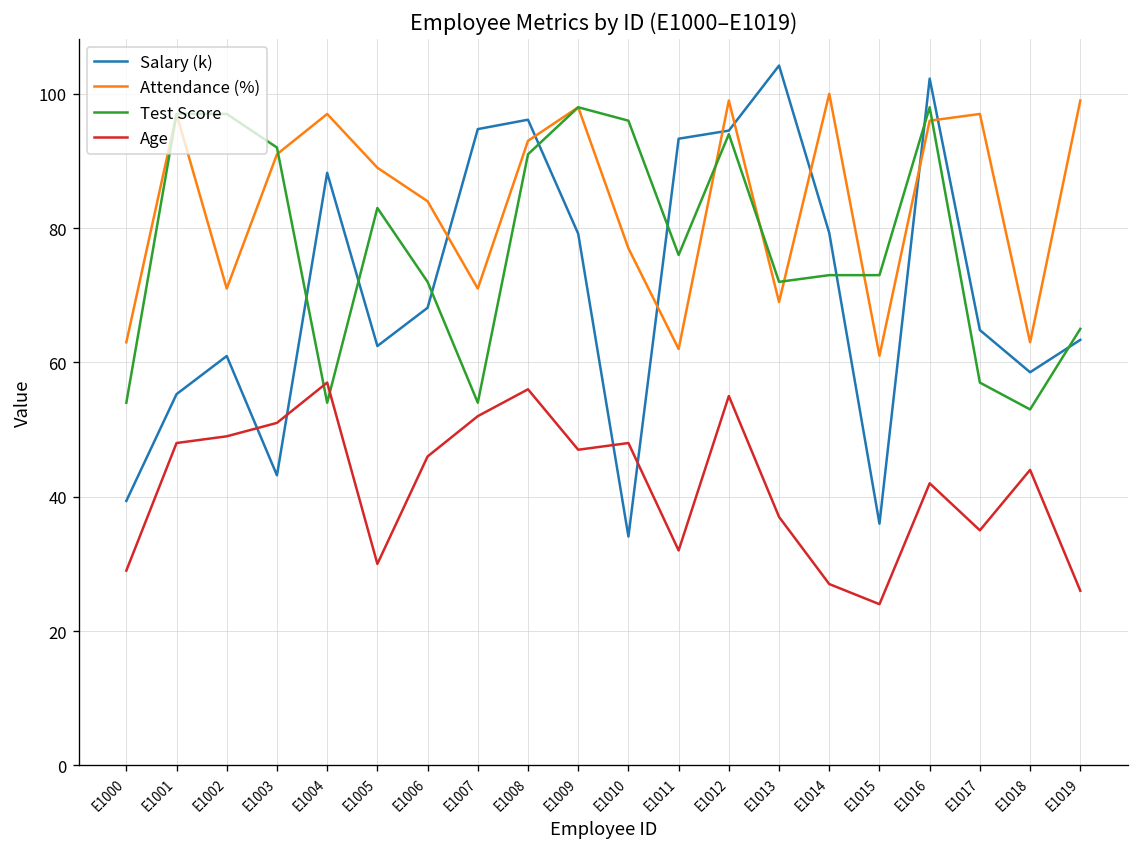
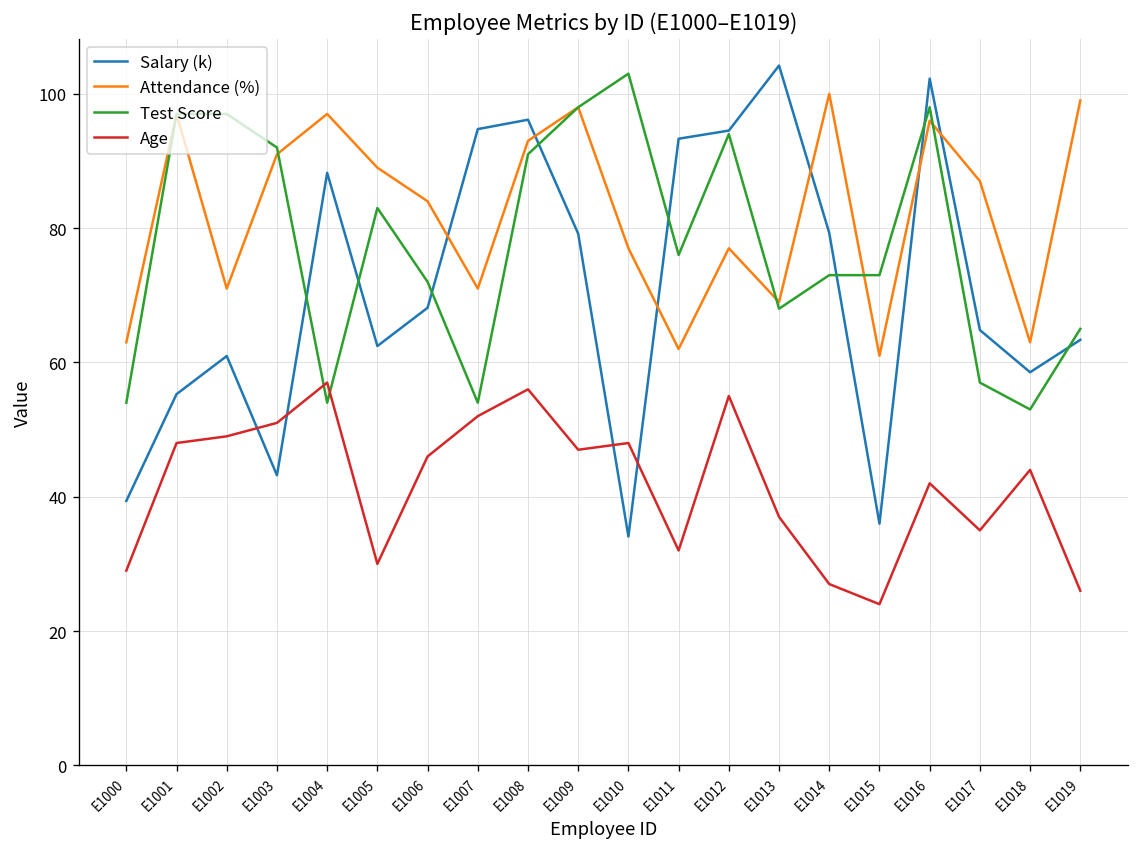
  {
    "Salary (k)": {
      "E1000": 39,
      "E1001": 55,
      "E1002": 61,
      "E1003": 43,
      "E1004": 88,
      "E1005": 62,
      "E1006": 68,
      "E1007": 95,
      "E1008": 96,
      "E1009": 79,
      "E1010": 34,
      "E1011": 93,
      "E1012": 95,
      "E1013": 104,
      "E1014": 79,
      "E1015": 36,
      "E1016": 102,
      "E1017": 65,
      "E1018": 59,
      "E1019": 63
    },
    "Attendance (%)": {
      "E1000": 63,
      "E1002": 71,
      "E1003": 91,
      "E1004": 97,
      "E1005": 89,
      "E1006": 84,
      "E1007": 71,
      "E1008": 93,
      "E1010": 77,
      "E1011": 62,
-     "E1012": 99,
+     "E1012": 77,
      "E1013": 69,
      "E1014": 100,
      "E1015": 61,
      "E1016": 96,
-     "E1017": 97,
+     "E1017": 87,
      "E1018": 63,
      "E1019": 99
    },
    "Test Score": {
      "E1000": 54,
      "E1003": 92,
      "E1004": 54,
      "E1005": 83,
      "E1006": 72,
      "E1007": 54,
      "E1008": 91,
-     "E1010": 96,
+     "E1010": 103,
      "E1011": 76,
      "E1012": 94,
-     "E1013": 72,
+     "E1013": 68,
      "E1014": 73,
      "E1015": 73,
      "E1016": 98,
      "E1017": 57,
      "E1018": 53,
      "E1019": 65
    },
    "Age": {
      "E1000": 29,
      "E1001": 48,
      "E1002": 49,
      "E1003": 51,
      "E1004": 57,
      "E1005": 30,
      "E1006": 46,
      "E1007": 52,
      "E1008": 56,
      "E1009": 47,
      "E1010": 48,
      "E1011": 32,
      "E1012": 55,
      "E1013": 37,
      "E1014": 27,
      "E1015": 24,
      "E1016": 42,
      "E1017": 35,
      "E1018": 44,
      "E1019": 26
    }
  }
